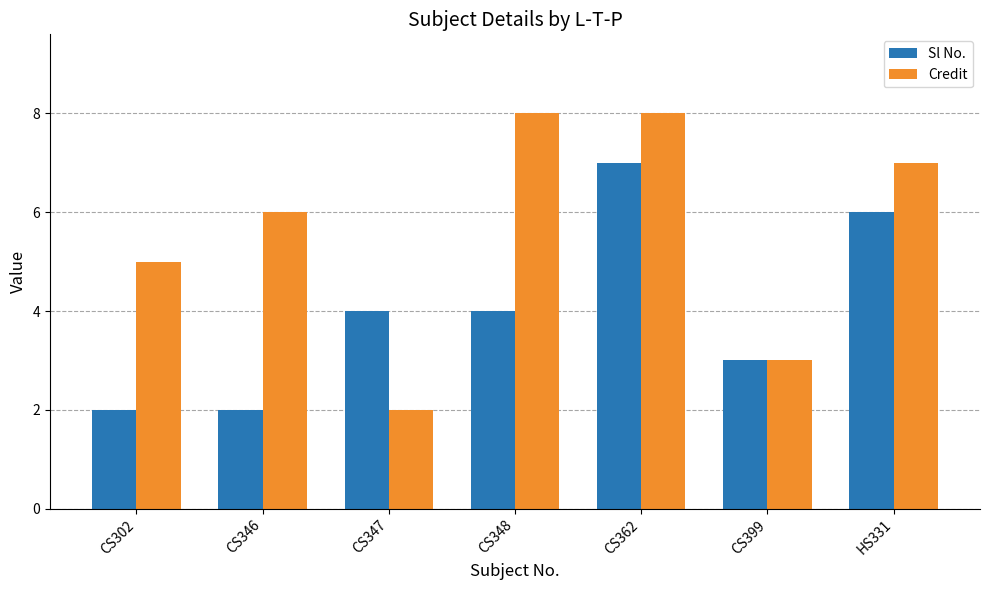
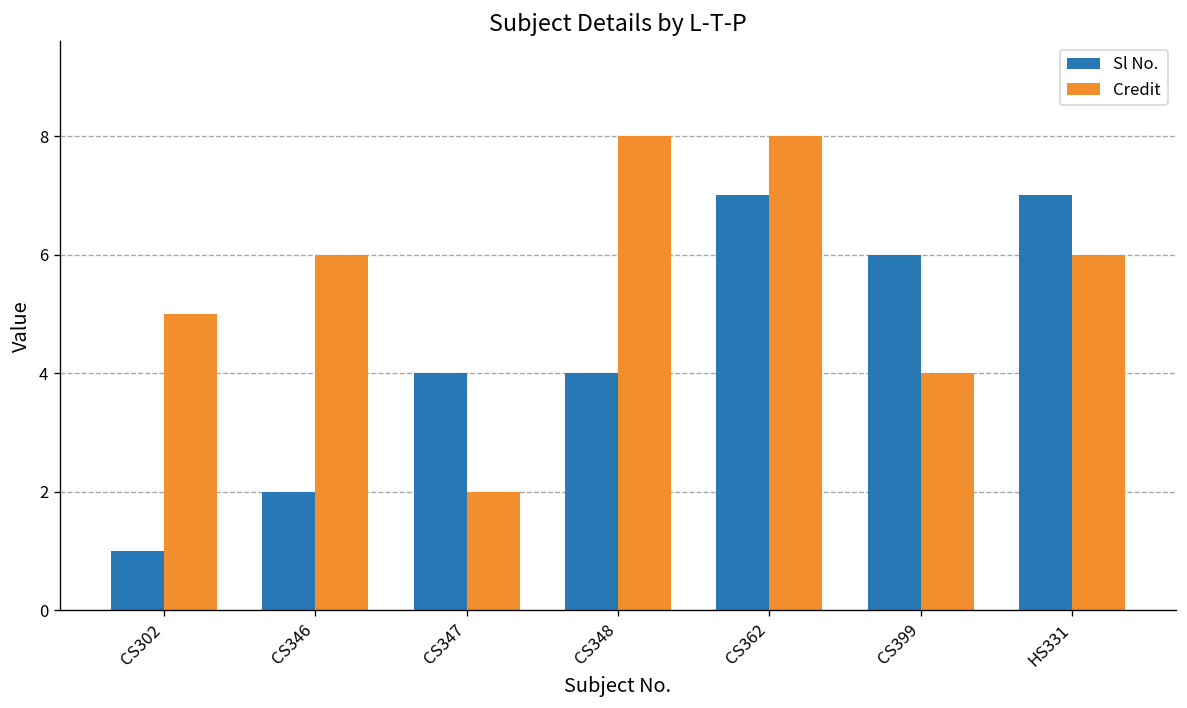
  {
    "Sl No.": {
-     "CS302": 2,
+     "CS302": 1,
      "CS346": 2,
      "CS347": 4,
      "CS348": 4,
      "CS362": 7,
-     "CS399": 3,
-     "HS331": 6
+     "CS399": 6,
+     "HS331": 7
    },
    "Credit": {
      "CS302": 5,
      "CS346": 6,
      "CS347": 2,
      "CS348": 8,
      "CS362": 8,
-     "CS399": 3,
-     "HS331": 7
+     "CS399": 4,
+     "HS331": 6
    }
  }
